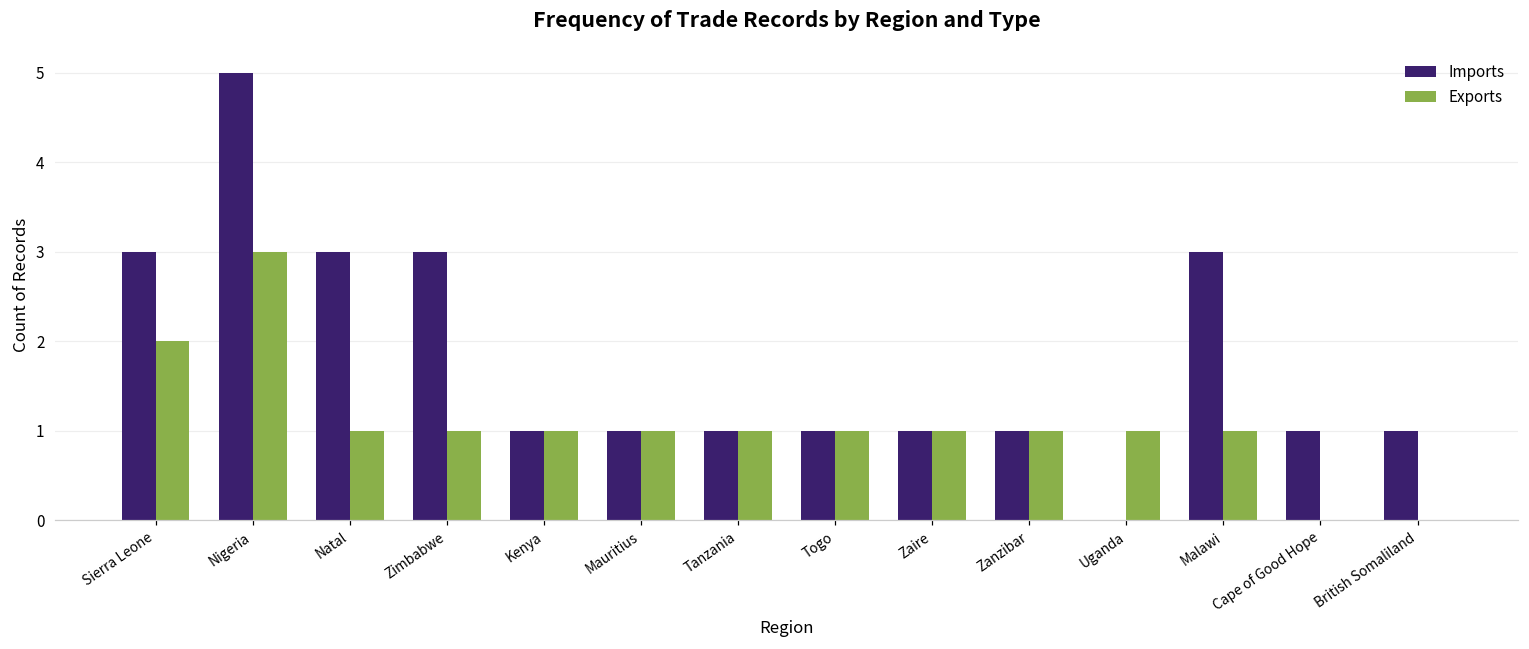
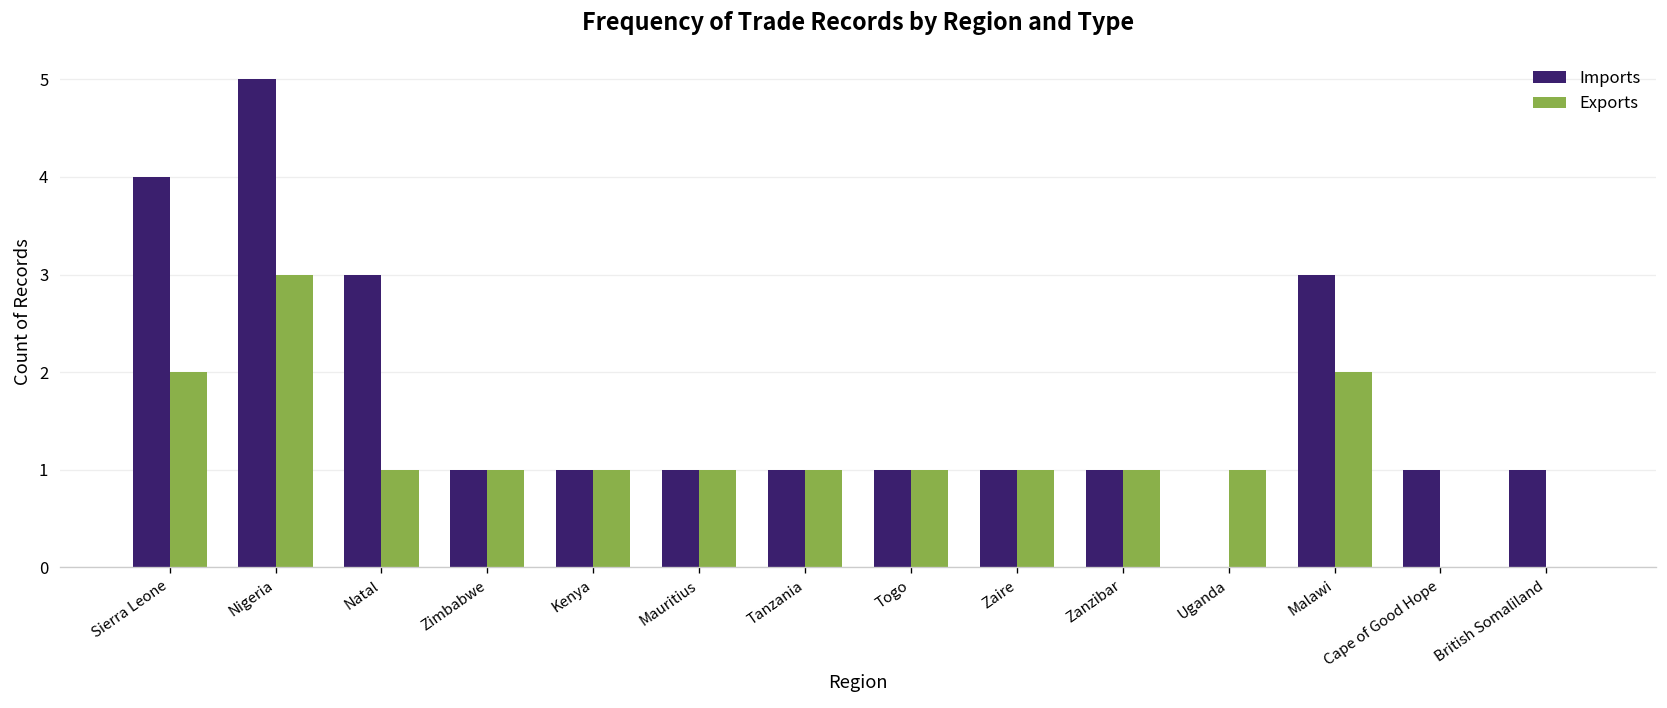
  {
    "Imports": {
-     "Sierra Leone": 3,
+     "Sierra Leone": 4,
      "Nigeria": 5,
      "Natal": 3,
-     "Zimbabwe": 3,
+     "Zimbabwe": 1,
      "Kenya": 1,
      "Mauritius": 1,
      "Tanzania": 1,
      "Togo": 1,
      "Zaire": 1,
      "Zanzibar": 1,
      "Uganda": 0,
      "Malawi": 3,
      "Cape of Good Hope": 1,
      "British Somaliland": 1
    },
    "Exports": {
      "Sierra Leone": 2,
      "Nigeria": 3,
      "Natal": 1,
      "Zimbabwe": 1,
      "Kenya": 1,
      "Mauritius": 1,
      "Tanzania": 1,
      "Togo": 1,
      "Zaire": 1,
      "Zanzibar": 1,
      "Uganda": 1,
-     "Malawi": 1,
+     "Malawi": 2,
      "Cape of Good Hope": 0,
      "British Somaliland": 0
    }
  }
